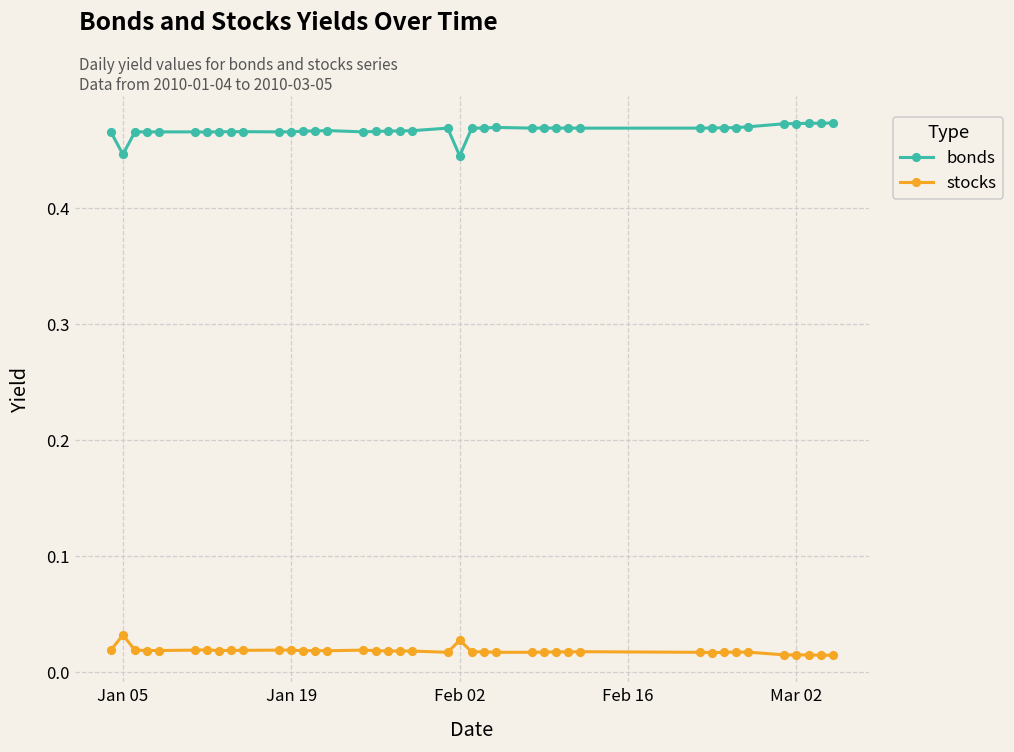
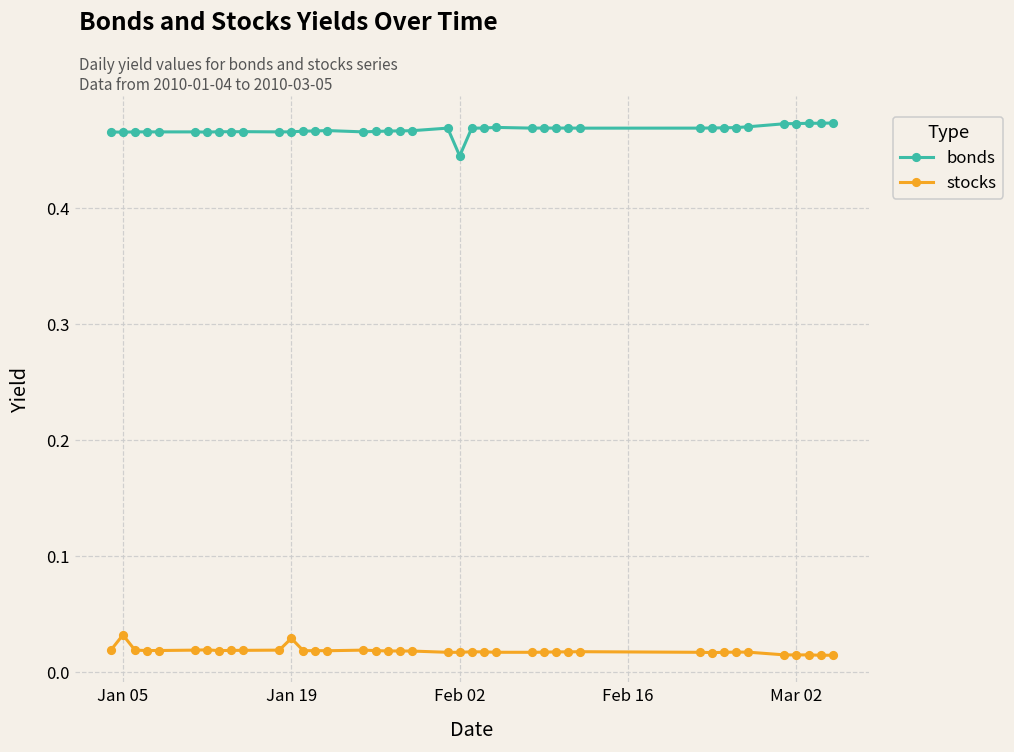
  {
    "bonds": {
-     "Jan 05": 0.446,
+     "Jan 05": 0.465,
      "Jan 19": 0.465,
      "Feb 02": 0.445,
      "Mar 02": 0.473
    },
    "stocks": {
      "Jan 05": 0.032,
-     "Jan 19": 0.019,
-     "Feb 02": 0.027,
+     "Jan 19": 0.029,
+     "Feb 02": 0.017,
      "Mar 02": 0.015
    }
  }
